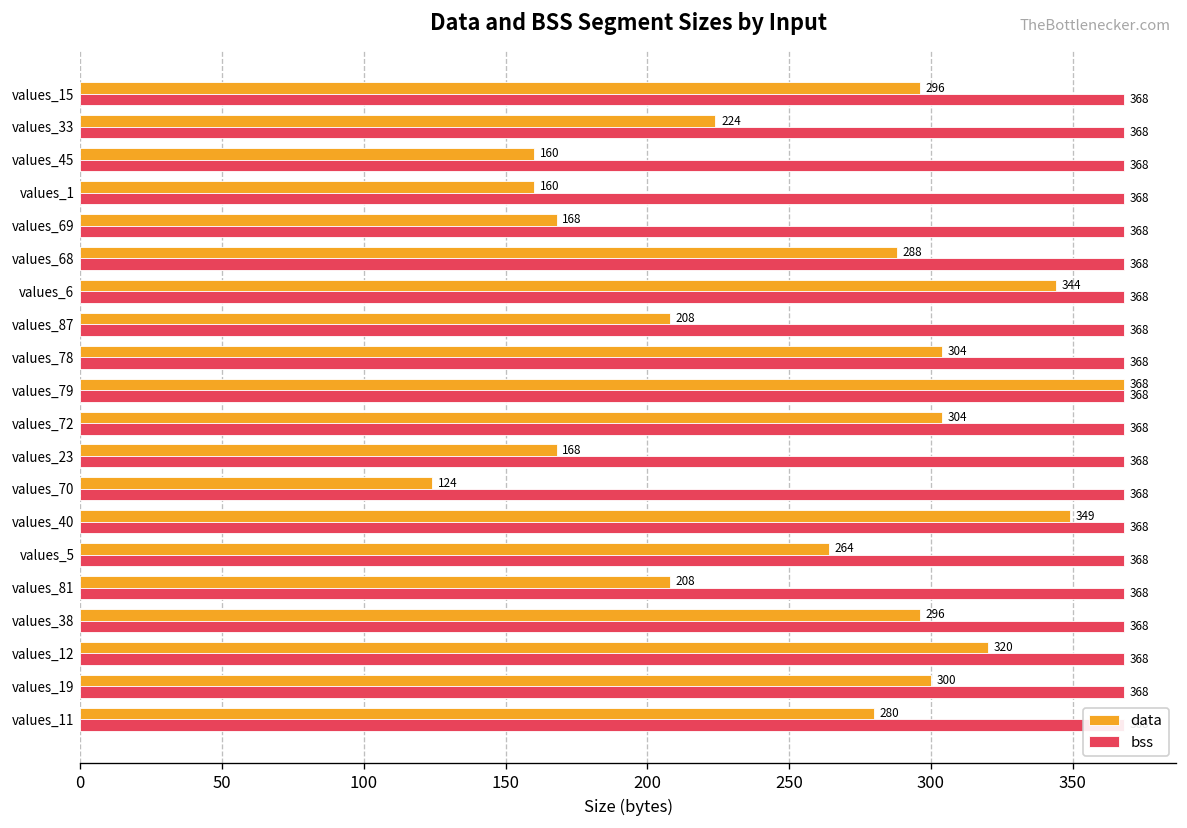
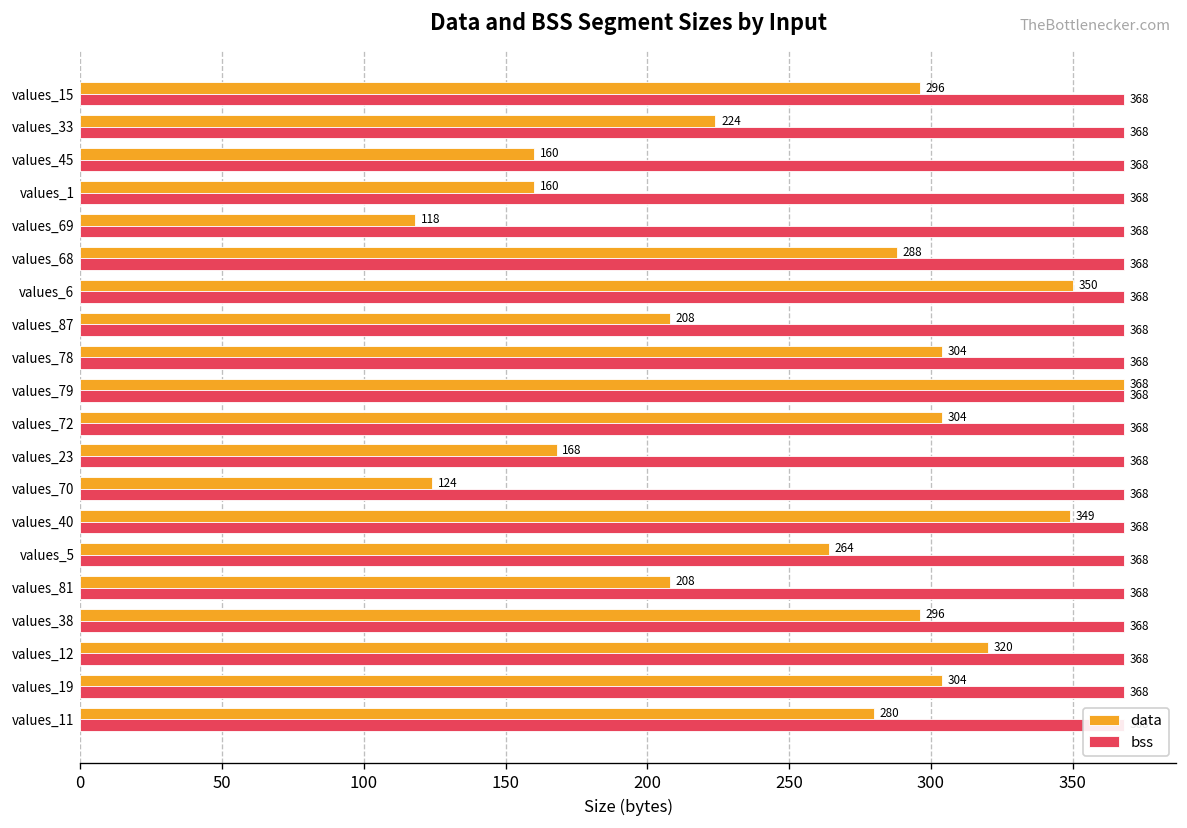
  {
    "data": {
      "values_15": 296,
      "values_33": 224,
      "values_45": 160,
      "values_1": 160,
-     "values_69": 168,
+     "values_69": 118,
      "values_68": 288,
-     "values_6": 344,
+     "values_6": 350,
      "values_87": 208,
      "values_78": 304,
      "values_79": 368,
      "values_72": 304,
      "values_23": 168,
      "values_70": 124,
      "values_40": 349,
      "values_5": 264,
      "values_81": 208,
      "values_38": 296,
      "values_12": 320,
-     "values_19": 300,
+     "values_19": 304,
      "values_11": 280
    },
    "bss": {
      "values_15": 368,
      "values_33": 368,
      "values_45": 368,
      "values_1": 368,
      "values_69": 368,
      "values_68": 368,
      "values_6": 368,
      "values_87": 368,
      "values_78": 368,
      "values_79": 368,
      "values_72": 368,
      "values_23": 368,
      "values_70": 368,
      "values_40": 368,
      "values_5": 368,
      "values_81": 368,
      "values_38": 368,
      "values_12": 368,
      "values_19": 368
    }
  }
